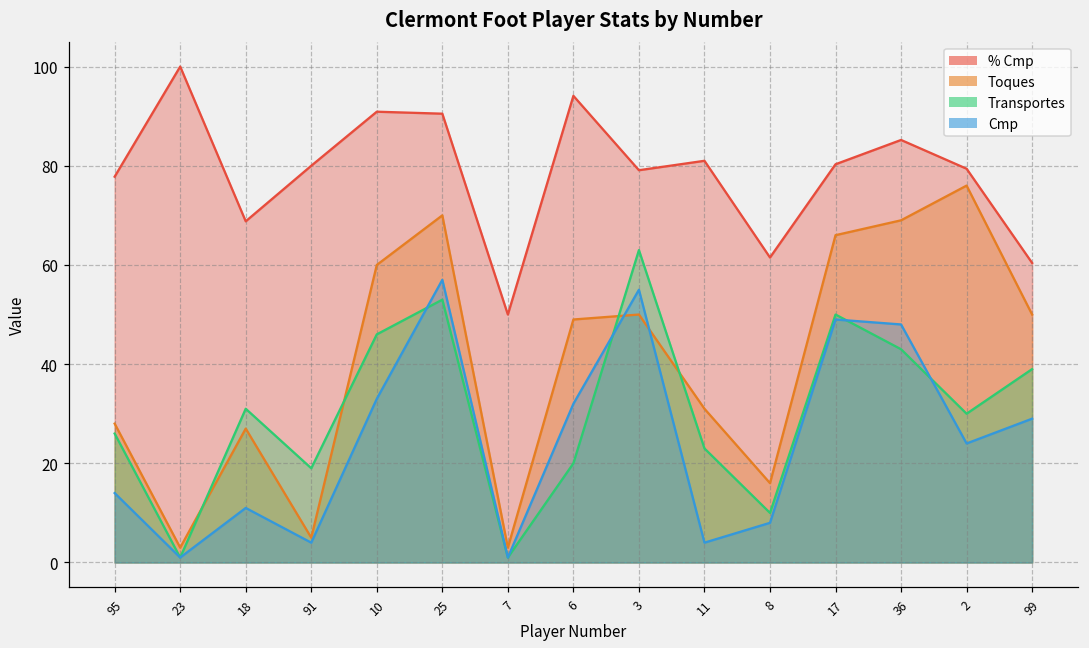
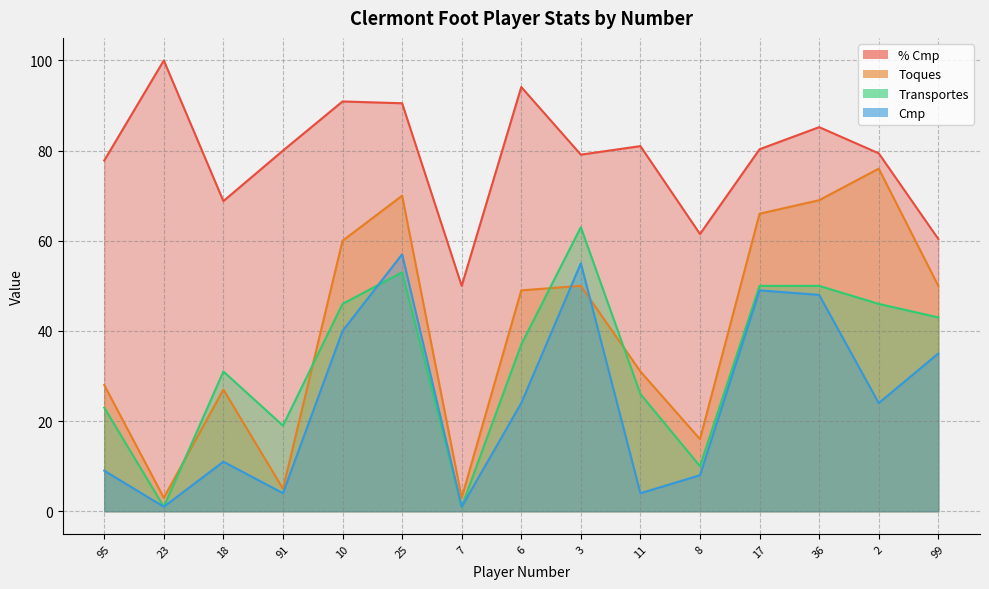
  {
    "Transportes": {
-     "95": 26,
+     "95": 23,
      "18": 31,
      "91": 19,
      "10": 46,
      "25": 53,
-     "6": 20,
+     "6": 37,
      "3": 63,
-     "11": 23,
+     "11": 26,
      "8": 10,
      "17": 50,
-     "36": 43,
-     "2": 30,
-     "99": 39
+     "36": 50,
+     "2": 46,
+     "99": 43
    },
    "Cmp": {
-     "95": 14,
+     "95": 9,
      "18": 11,
      "91": 4,
-     "10": 33,
+     "10": 40,
      "25": 57,
-     "6": 32,
+     "6": 24,
      "3": 55,
      "11": 4,
      "8": 8,
      "17": 49,
      "36": 48,
      "2": 24,
-     "99": 29
+     "99": 35
    }
  }
